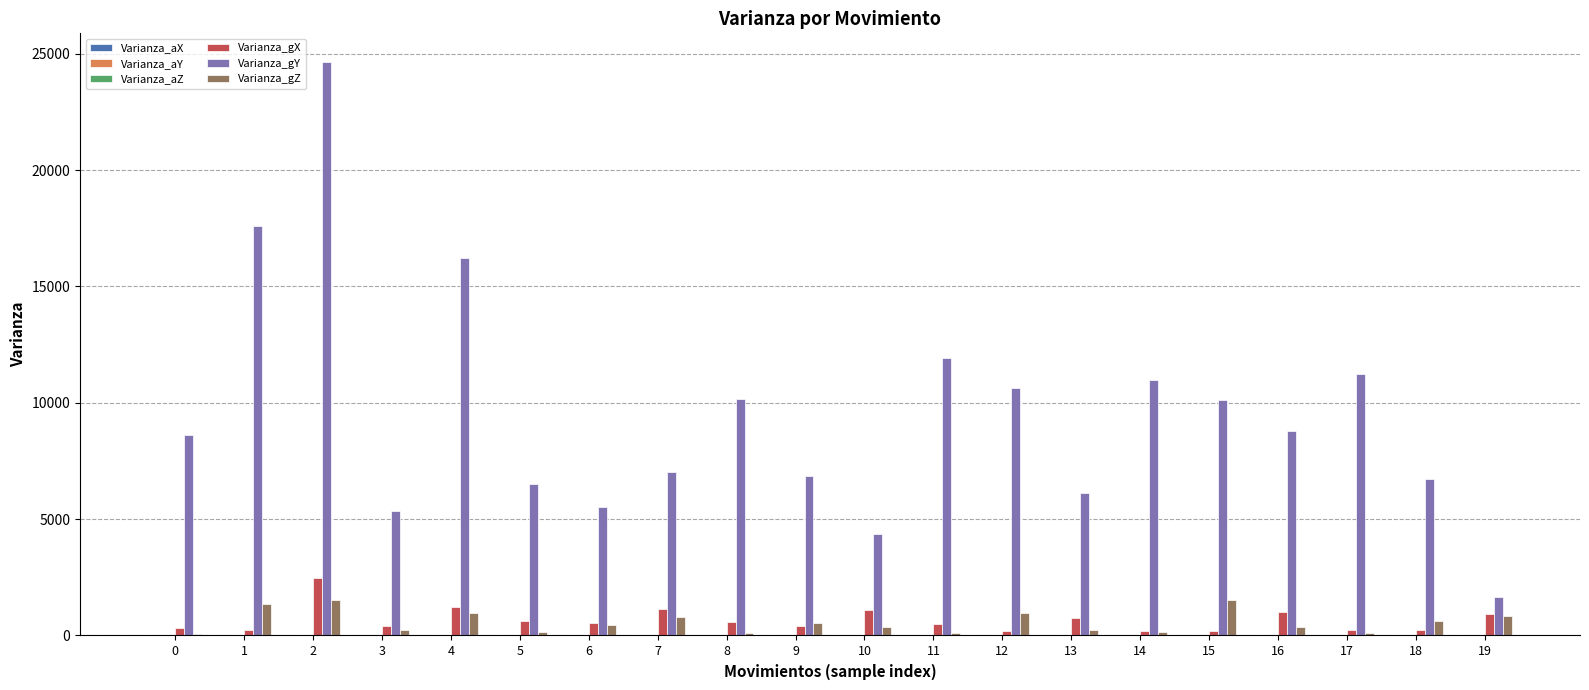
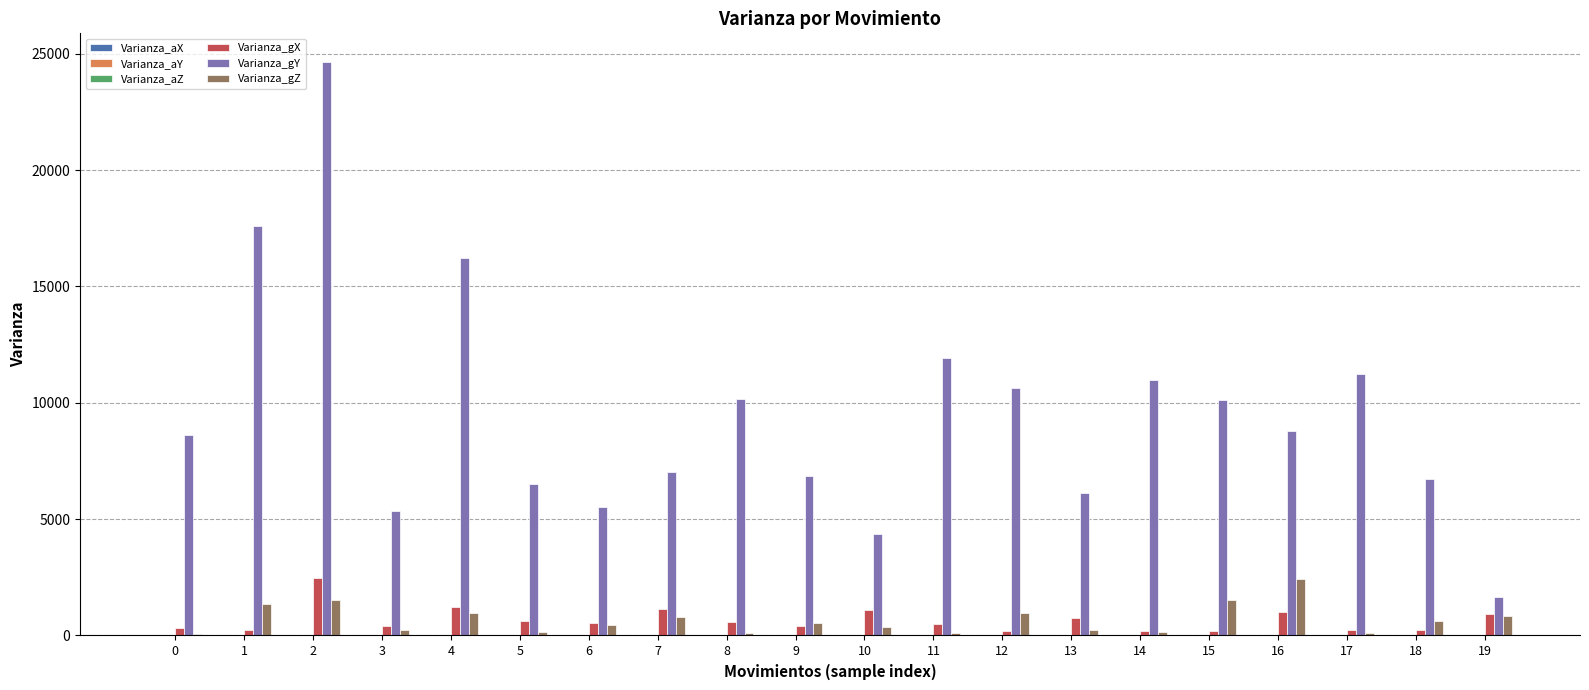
  {
    "Varianza_gZ": {
      "1": 1400,
      "2": 1500,
      "3": 200,
      "4": 1000,
      "5": 200,
      "6": 500,
      "7": 800,
      "9": 500,
      "10": 400,
      "11": 100,
      "12": 1000,
      "13": 200,
      "14": 200,
      "15": 1500,
-     "16": 400,
+     "16": 2400,
      "17": 100,
      "18": 600,
      "19": 800
    }
  }
